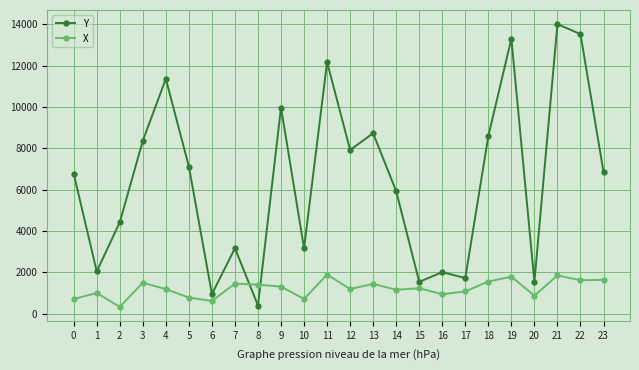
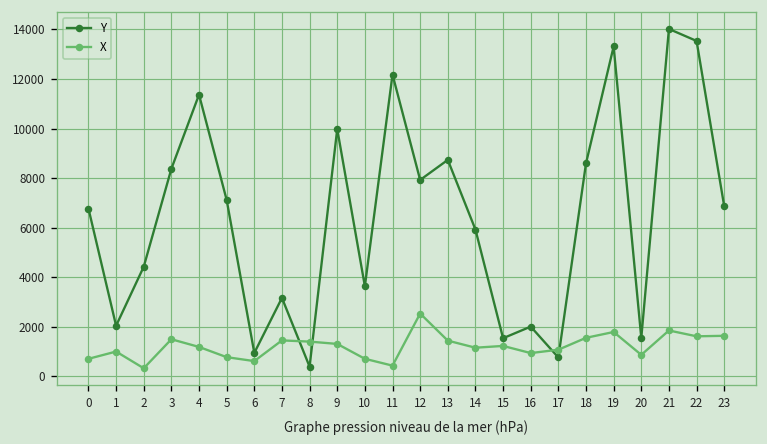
  {
    "Y": {
      "0": 6800,
      "1": 2000,
      "2": 4400,
      "3": 8400,
      "4": 11400,
      "5": 7100,
      "6": 900,
      "7": 3200,
      "8": 400,
      "9": 10000,
-     "10": 3200,
+     "10": 3600,
      "11": 12200,
      "12": 7900,
      "13": 8700,
      "14": 5900,
      "15": 1500,
      "16": 2000,
-     "17": 1700,
+     "17": 800,
      "18": 8600,
      "19": 13300,
      "20": 1600,
      "21": 14000,
      "22": 13500,
      "23": 6900
    },
    "X": {
      "0": 700,
      "1": 1000,
      "2": 300,
      "3": 1500,
      "4": 1200,
      "5": 800,
      "6": 600,
      "7": 1500,
      "8": 1400,
      "9": 1300,
      "10": 700,
-     "11": 1900,
-     "12": 1200,
+     "11": 400,
+     "12": 2500,
      "13": 1400,
      "14": 1200,
      "15": 1200,
      "16": 900,
      "17": 1100,
      "18": 1600,
      "19": 1800,
      "20": 900,
      "21": 1900,
      "22": 1600,
      "23": 1600
    }
  }
